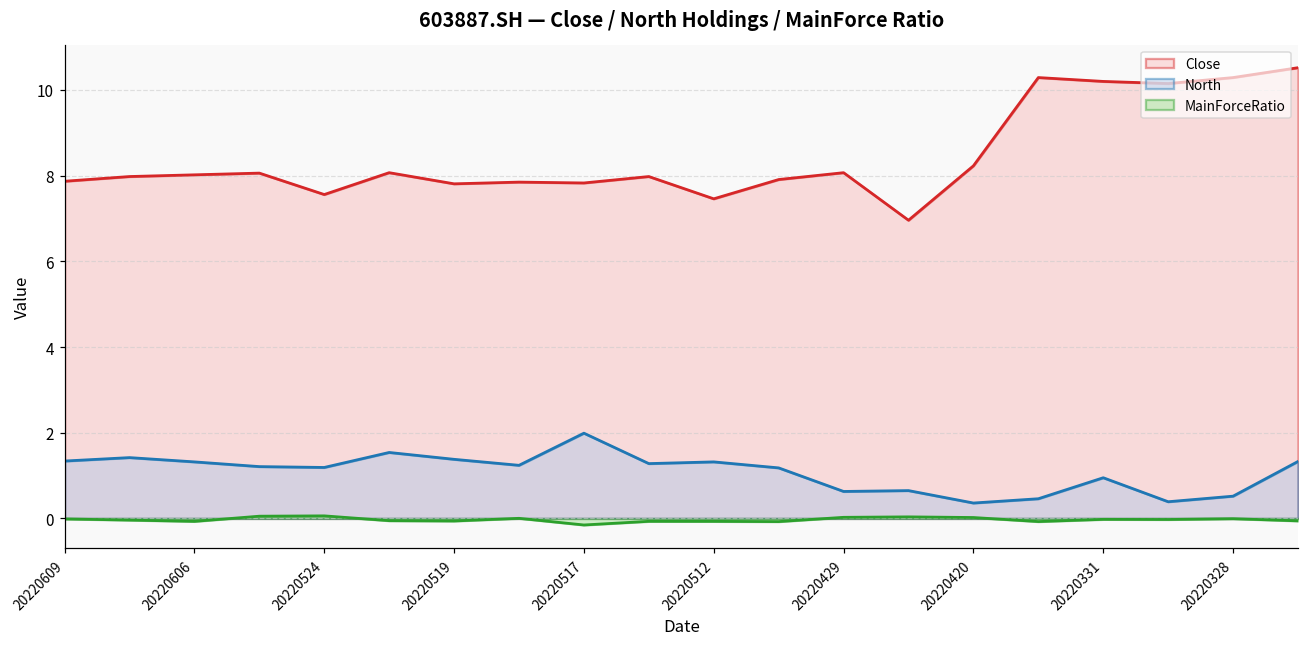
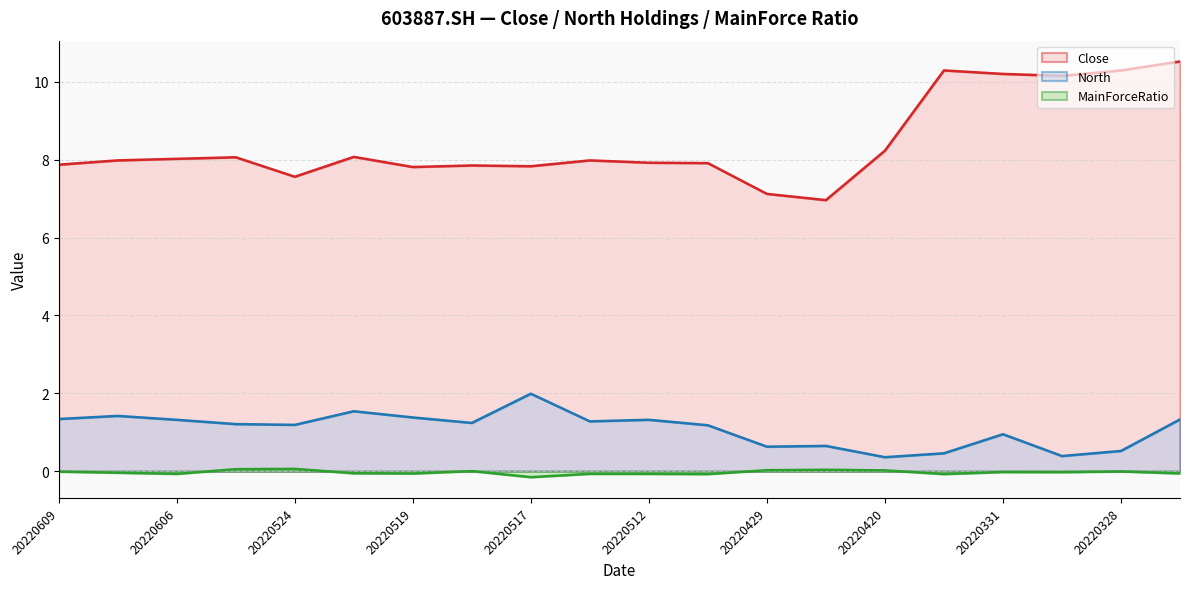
  {
    "Close": {
      "20220609": 7.9,
      "20220606": 8.0,
      "20220524": 7.6,
      "20220519": 7.8,
      "20220517": 7.8,
-     "20220512": 7.5,
-     "20220429": 8.1,
+     "20220512": 7.9,
+     "20220429": 7.1,
      "20220420": 8.2,
      "20220331": 10.2
    },
    "North": {
      "20220609": 1.3,
      "20220606": 1.3,
      "20220524": 1.2,
      "20220519": 1.4,
      "20220517": 2.0,
      "20220512": 1.3,
      "20220429": 0.6,
      "20220420": 0.4,
      "20220331": 1.0,
      "20220328": 0.5
    }
  }
